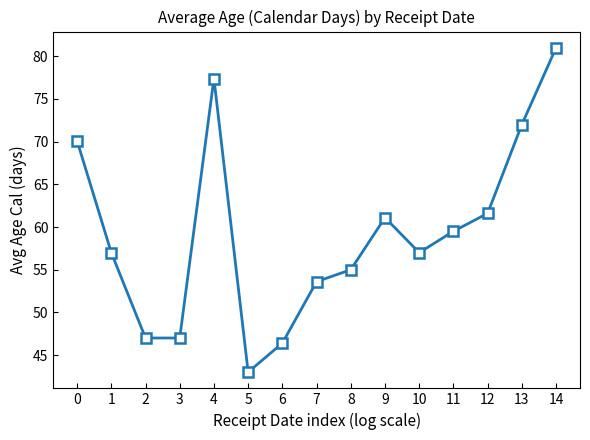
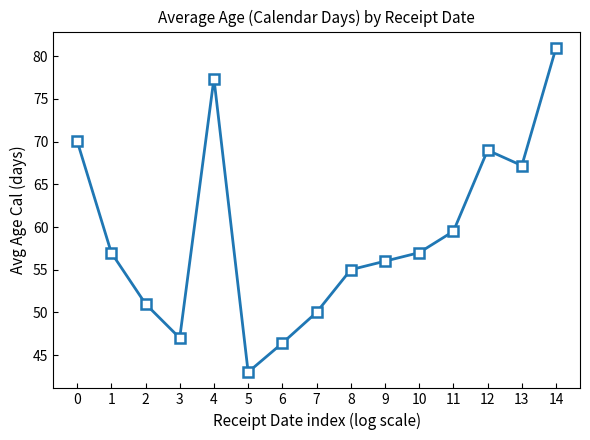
  {
    "0": 70,
    "1": 57,
-   "2": 47,
+   "2": 51,
    "3": 47,
    "4": 77,
    "5": 43,
    "6": 46,
-   "7": 54,
+   "7": 50,
    "8": 55,
-   "9": 61,
+   "9": 56,
    "10": 57,
    "11": 60,
-   "12": 62,
-   "13": 72,
+   "12": 69,
+   "13": 67,
    "14": 81
  }
